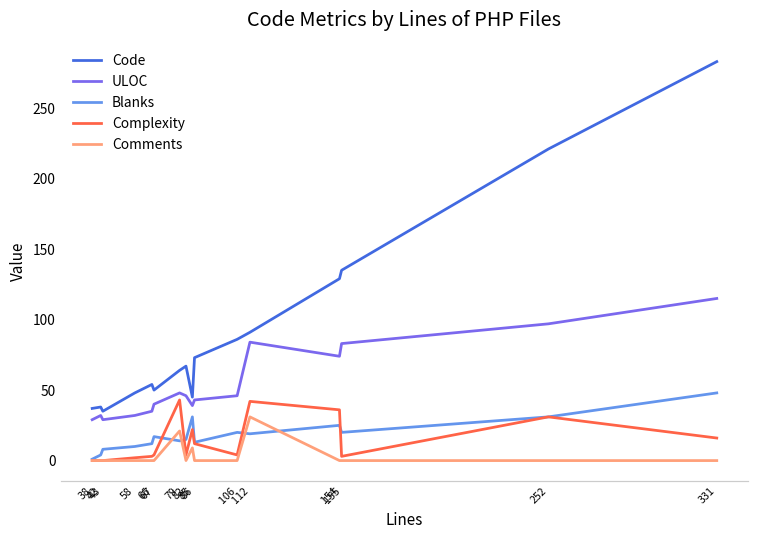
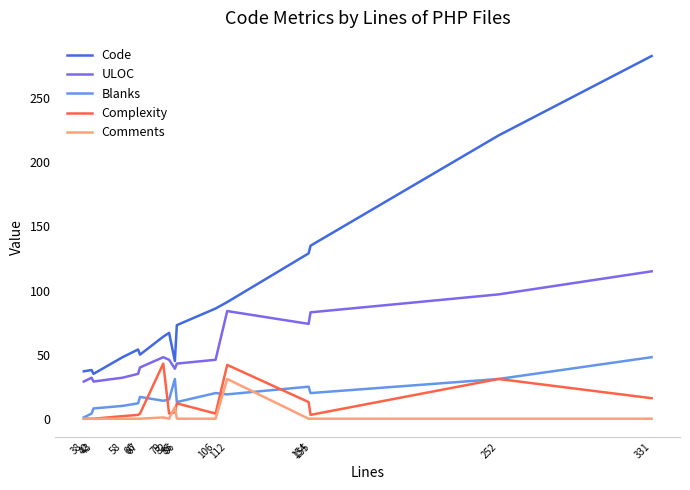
  {
    "Complexity": {
      "58": 2,
      "66": 3,
      "67": 4,
      "79": 43,
      "82": 4,
-     "85": 22,
+     "85": 5,
      "106": 4,
      "112": 42,
-     "154": 36,
+     "154": 13,
      "155": 3,
      "331": 16
    },
    "Comments": {
      "58": 0,
      "66": 0,
      "67": 0,
-     "79": 21,
+     "79": 1,
      "82": 0,
      "85": 9,
      "86": 0,
      "106": 0,
      "112": 31,
      "154": 0,
      "155": 0,
      "252": 0,
      "331": 0
    }
  }
